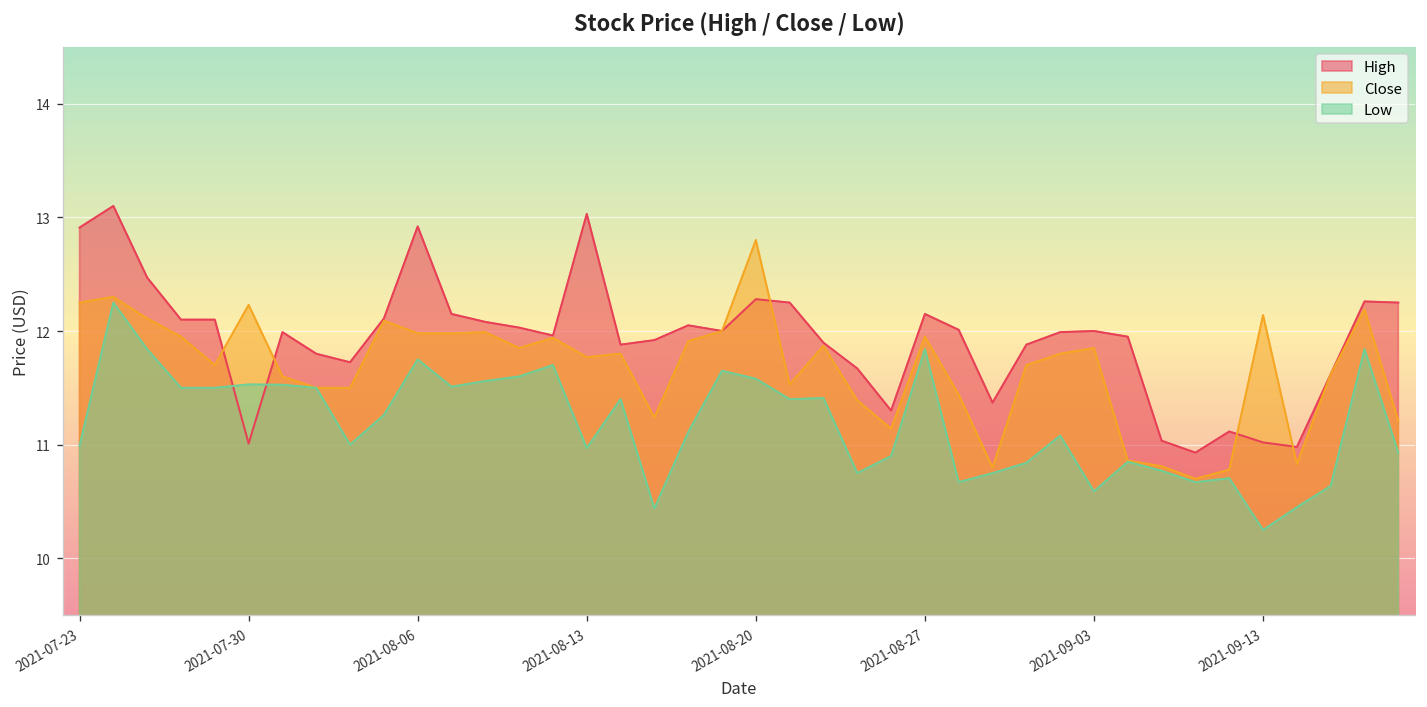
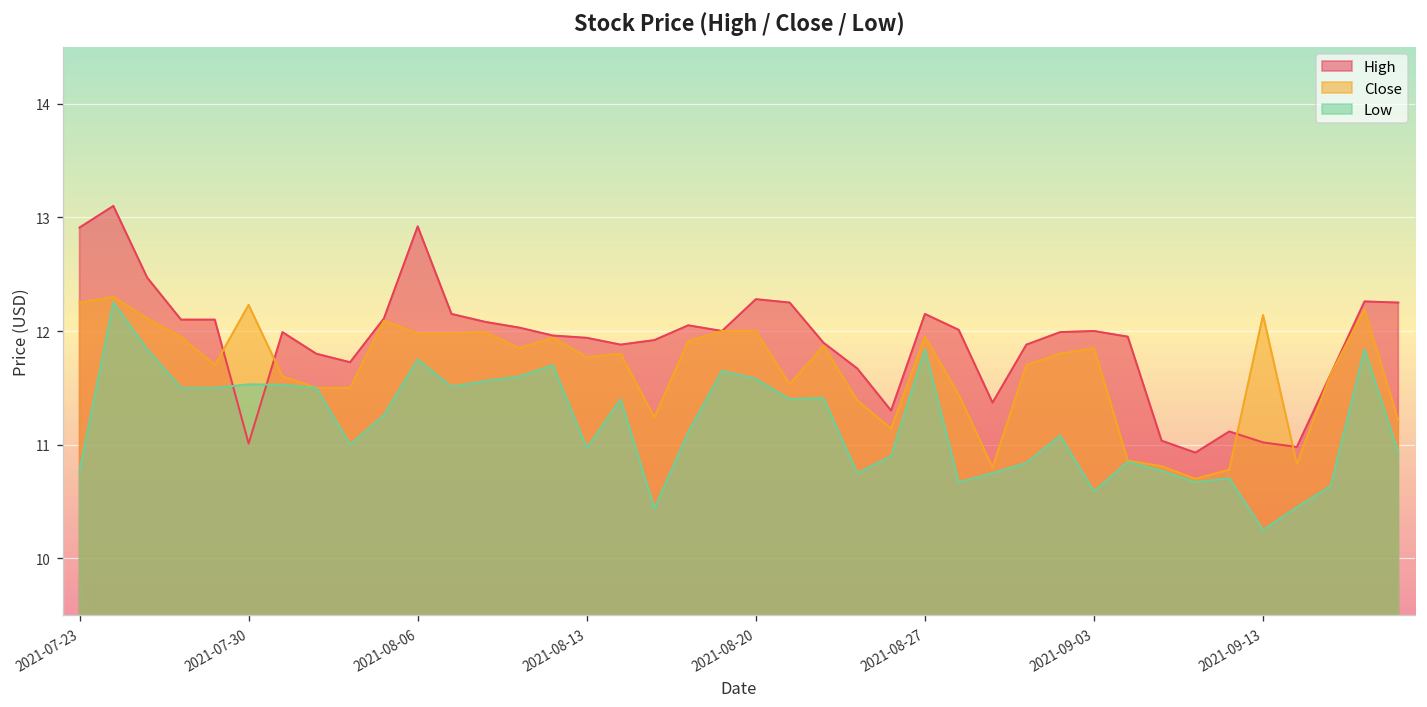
  {
    "High": {
      "2021-07-23": 12.9,
      "2021-07-30": 11.0,
      "2021-08-06": 12.9,
-     "2021-08-13": 13.0,
+     "2021-08-13": 11.9,
      "2021-08-20": 12.3,
      "2021-08-27": 12.2,
      "2021-09-03": 12.0,
      "2021-09-13": 11.0
    },
    "Close": {
      "2021-07-23": 12.3,
      "2021-07-30": 12.2,
      "2021-08-06": 12.0,
      "2021-08-13": 11.8,
-     "2021-08-20": 12.8,
+     "2021-08-20": 12.0,
      "2021-08-27": 12.0,
      "2021-09-03": 11.9,
      "2021-09-13": 12.1
    },
    "Low": {
-     "2021-07-23": 11.0,
+     "2021-07-23": 10.8,
      "2021-07-30": 11.5,
      "2021-08-06": 11.8,
      "2021-08-13": 11.0,
      "2021-08-20": 11.6,
      "2021-08-27": 11.8,
      "2021-09-03": 10.6,
      "2021-09-13": 10.3
    }
  }
